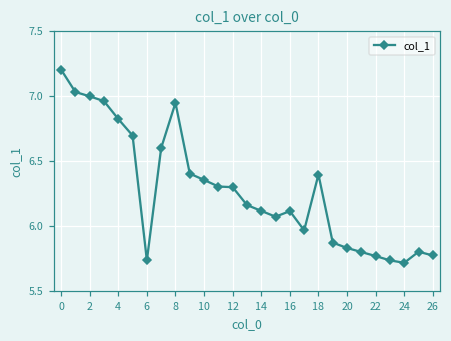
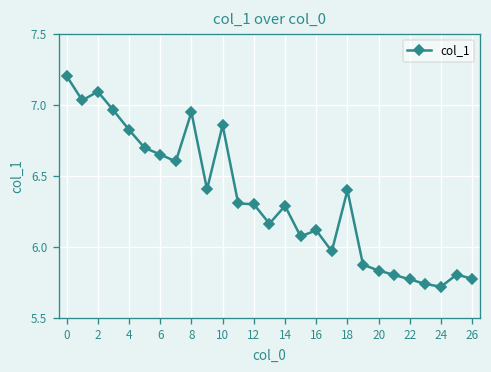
  {
    "0": 7.20,
-   "2": 7.00,
+   "2": 7.09,
    "4": 6.82,
-   "6": 5.74,
+   "6": 6.65,
    "8": 6.95,
-   "10": 6.36,
+   "10": 6.86,
    "12": 6.30,
-   "14": 6.12,
+   "14": 6.29,
    "16": 6.12,
    "18": 6.40,
    "20": 5.83,
    "22": 5.77,
    "24": 5.72,
    "26": 5.77
  }
